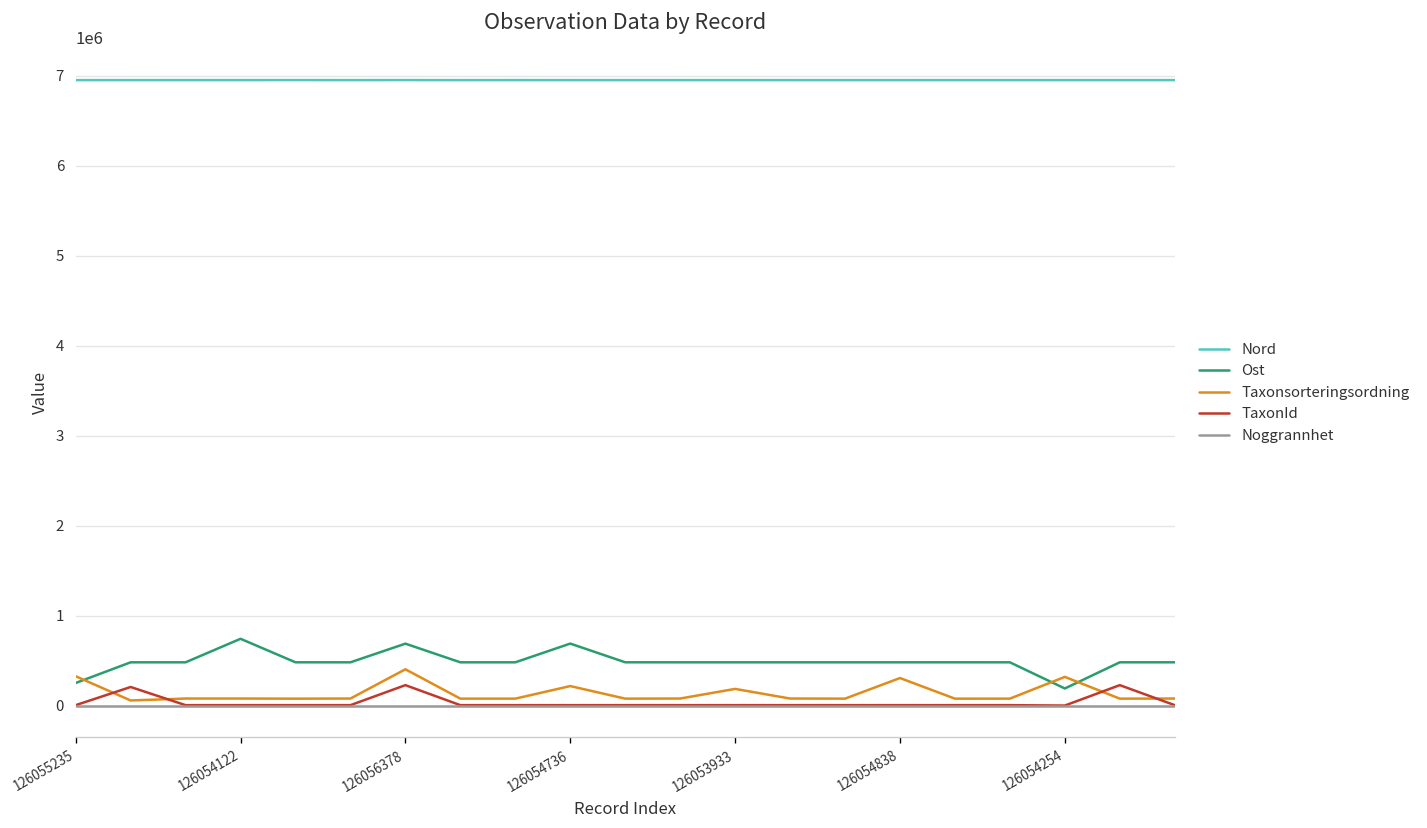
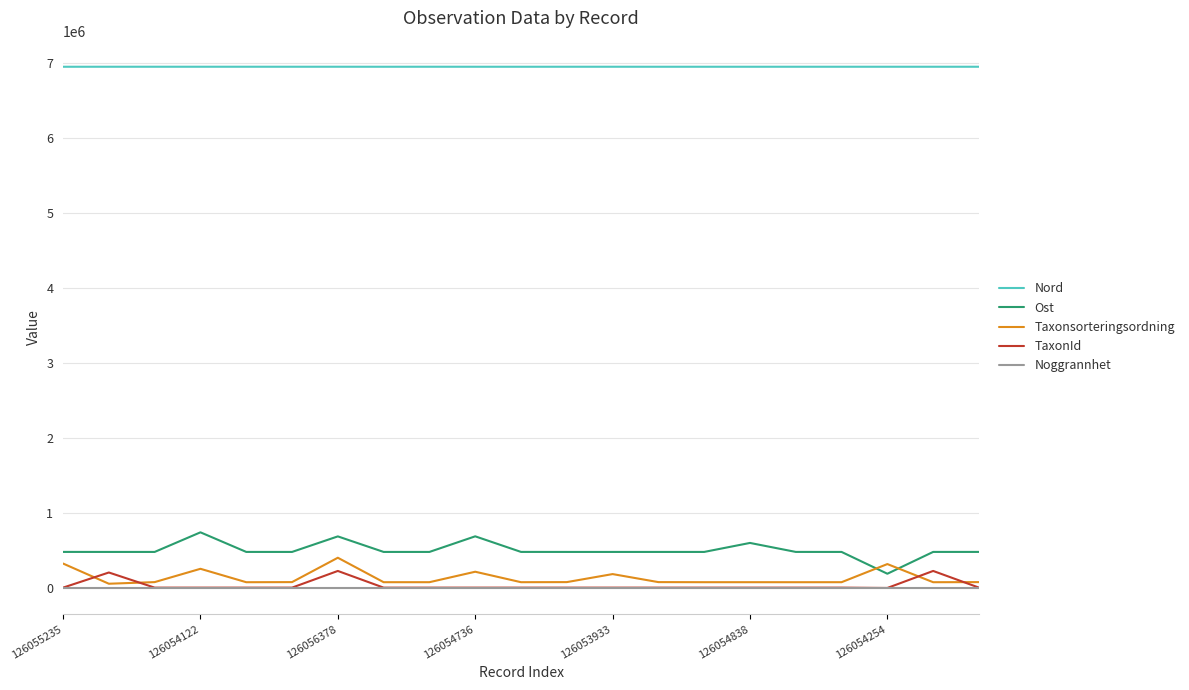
  {
    "Nord": {
      "126055235": 7000000,
      "126054122": 7000000,
      "126056378": 7000000,
      "126054736": 7000000,
      "126053933": 7000000,
      "126054838": 7000000,
      "126054254": 7000000
    },
    "Ost": {
-     "126055235": 300000,
+     "126055235": 500000,
      "126054122": 700000,
      "126056378": 700000,
      "126054736": 700000,
      "126053933": 500000,
-     "126054838": 500000,
+     "126054838": 600000,
      "126054254": 200000
    },
    "Taxonsorteringsordning": {
      "126055235": 300000,
-     "126054122": 100000,
+     "126054122": 300000,
      "126056378": 400000,
      "126054736": 200000,
      "126053933": 200000,
-     "126054838": 300000,
+     "126054838": 100000,
      "126054254": 300000
    },
    "TaxonId": {
      "126056378": 200000
    },
    "Noggrannhet": {
      "126056378": 0
    }
  }
